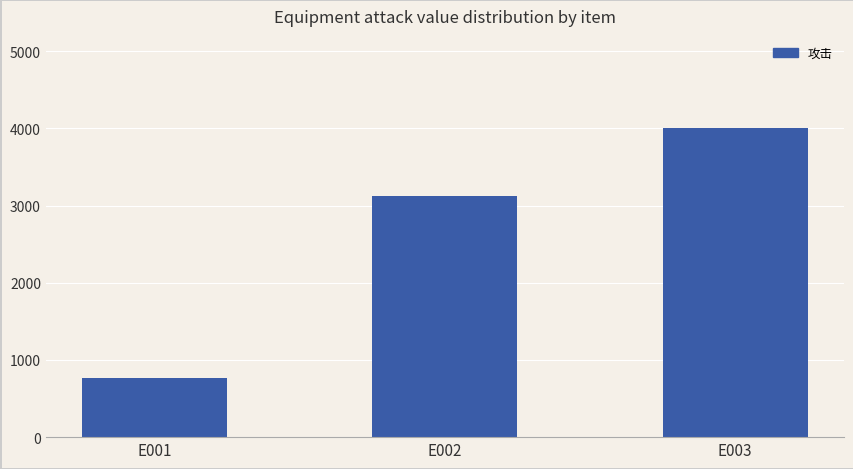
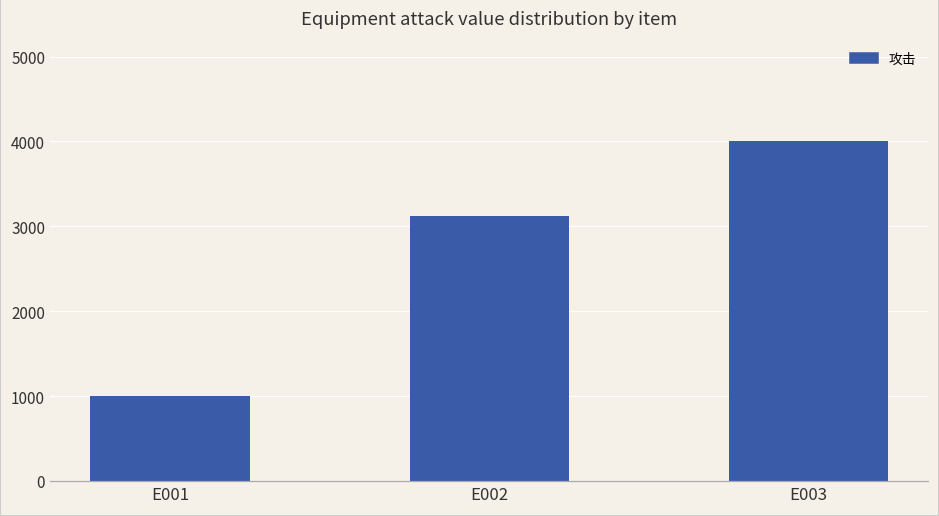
  {
-   "E001": 800,
+   "E001": 1000,
    "E002": 3100,
    "E003": 4000
  }
